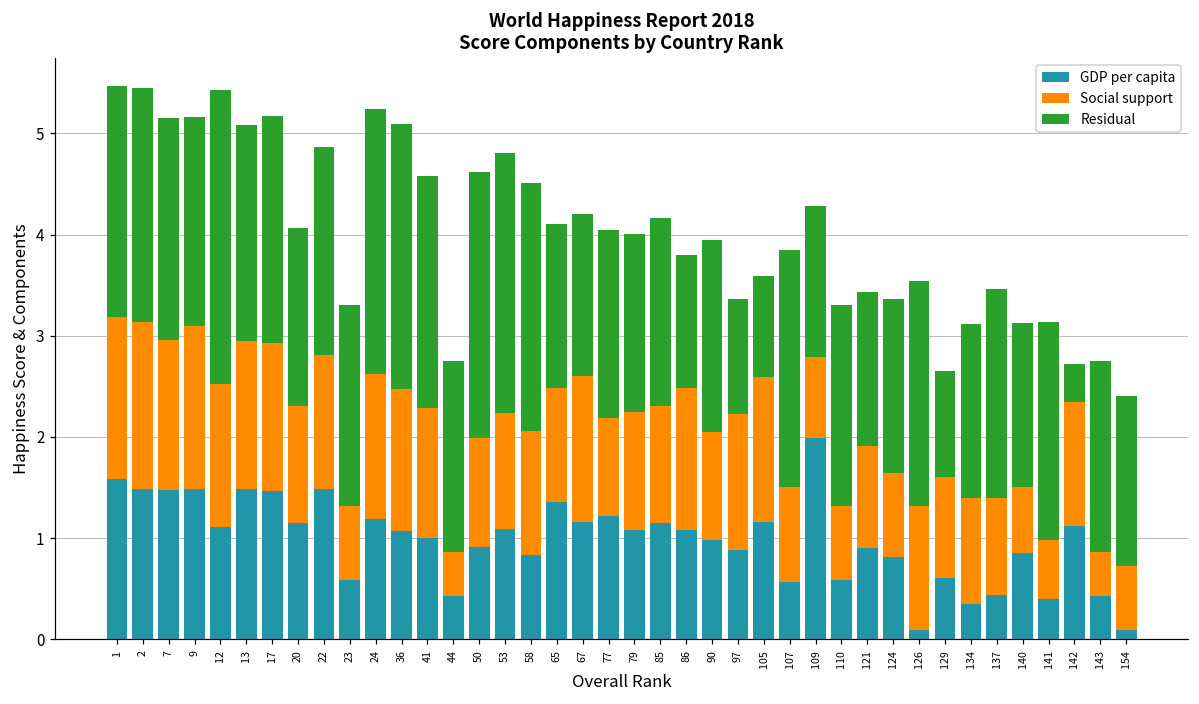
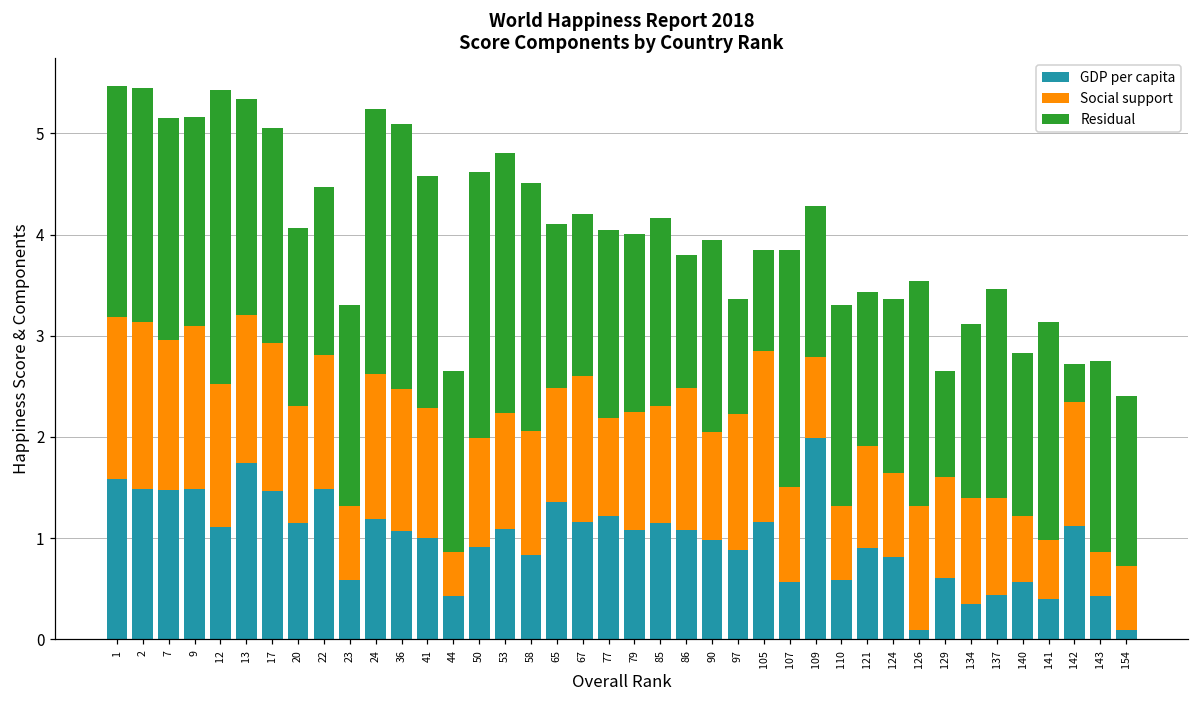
  {
    "GDP per capita": {
      "1": 1.6,
      "2": 1.5,
      "7": 1.5,
      "9": 1.5,
      "12": 1.1,
-     "13": 1.5,
+     "13": 1.7,
      "17": 1.5,
      "20": 1.2,
      "22": 1.5,
      "23": 0.6,
      "24": 1.2,
      "36": 1.1,
      "41": 1.0,
      "44": 0.4,
      "50": 0.9,
      "53": 1.1,
      "58": 0.8,
      "65": 1.4,
      "67": 1.2,
      "77": 1.2,
      "79": 1.1,
      "85": 1.2,
      "86": 1.1,
      "90": 1.0,
      "97": 0.9,
      "105": 1.2,
      "107": 0.6,
      "109": 2.0,
      "110": 0.6,
      "121": 0.9,
      "124": 0.8,
      "126": 0.1,
      "129": 0.6,
      "134": 0.4,
      "137": 0.4,
-     "140": 0.9,
+     "140": 0.6,
      "141": 0.4,
      "142": 1.1,
      "143": 0.4,
      "154": 0.1
    },
    "Social support": {
      "1": 1.6,
      "2": 1.7,
      "7": 1.5,
      "9": 1.6,
      "12": 1.4,
      "13": 1.5,
      "17": 1.5,
      "20": 1.2,
      "22": 1.3,
      "23": 0.7,
      "24": 1.4,
      "36": 1.4,
      "41": 1.3,
      "44": 0.4,
      "50": 1.1,
      "53": 1.1,
      "58": 1.2,
      "65": 1.1,
      "67": 1.4,
      "77": 1.0,
      "79": 1.2,
      "85": 1.2,
      "86": 1.4,
      "90": 1.1,
      "97": 1.3,
-     "105": 1.4,
+     "105": 1.7,
      "107": 0.9,
      "109": 0.8,
      "110": 0.7,
      "121": 1.0,
      "124": 0.8,
      "126": 1.2,
      "129": 1.0,
      "134": 1.0,
      "137": 1.0,
      "140": 0.7,
      "141": 0.6,
      "142": 1.2,
      "143": 0.4,
      "154": 0.6
    },
    "Residual": {
      "1": 2.3,
      "2": 2.3,
      "7": 2.2,
      "9": 2.1,
      "12": 2.9,
      "13": 2.1,
-     "17": 2.2,
+     "17": 2.1,
      "20": 1.8,
-     "22": 2.1,
+     "22": 1.7,
      "23": 2.0,
      "24": 2.6,
      "36": 2.6,
      "41": 2.3,
-     "44": 1.9,
+     "44": 1.8,
      "50": 2.6,
      "53": 2.6,
      "58": 2.4,
      "65": 1.6,
      "67": 1.6,
      "77": 1.9,
      "79": 1.8,
      "85": 1.9,
      "86": 1.3,
      "90": 1.9,
      "97": 1.1,
      "105": 1.0,
      "107": 2.3,
      "109": 1.5,
      "110": 2.0,
      "121": 1.5,
      "124": 1.7,
      "126": 2.2,
      "129": 1.0,
      "134": 1.7,
      "137": 2.1,
      "140": 1.6,
      "141": 2.2,
      "142": 0.4,
      "143": 1.9,
      "154": 1.7
    }
  }
